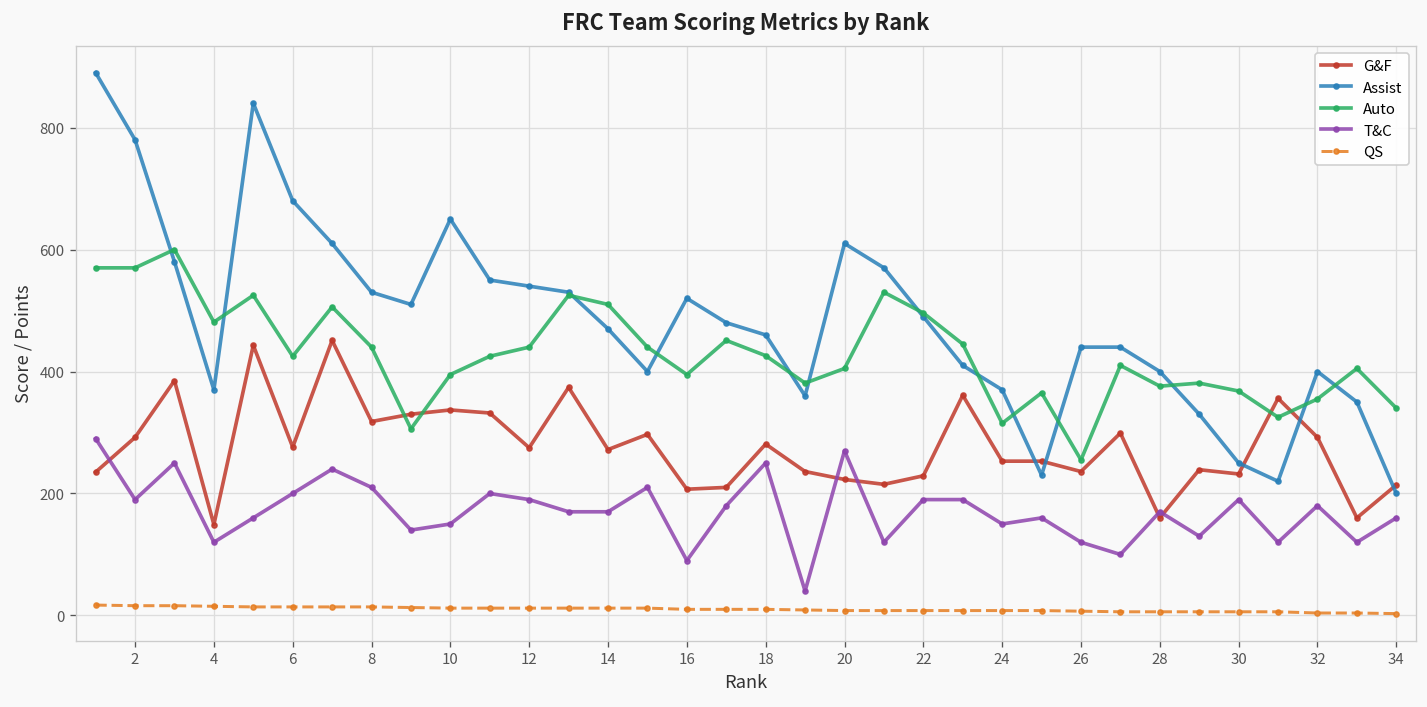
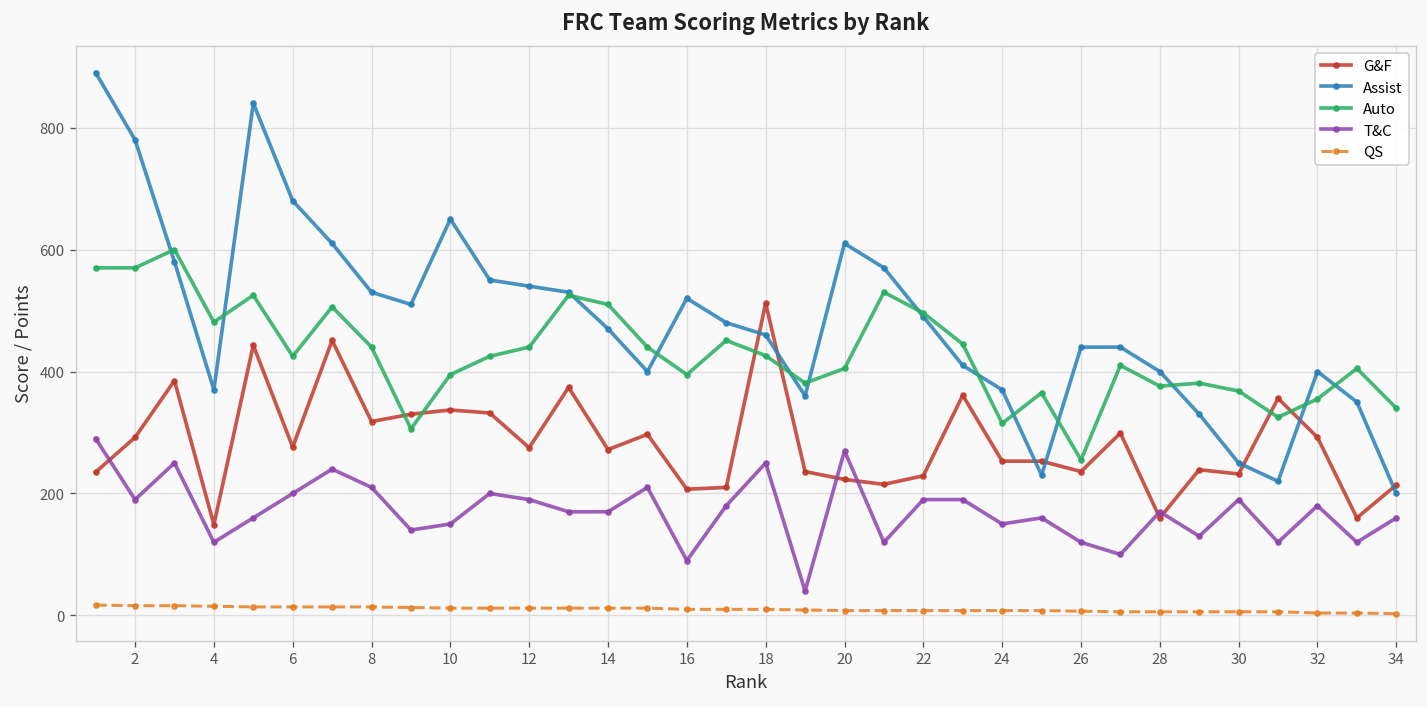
  {
    "G&F": {
      "2": 290,
      "4": 150,
      "6": 280,
      "8": 320,
      "10": 340,
      "12": 280,
      "14": 270,
      "16": 210,
-     "18": 280,
+     "18": 510,
      "20": 220,
      "22": 230,
      "24": 250,
      "26": 240,
      "28": 160,
      "30": 230,
      "32": 290,
      "34": 210
    },
    "Assist": {
      "2": 780,
      "4": 370,
      "6": 680,
      "8": 530,
      "10": 650,
      "12": 540,
      "14": 470,
      "16": 520,
      "18": 460,
      "20": 610,
      "22": 490,
      "24": 370,
      "26": 440,
      "28": 400,
      "30": 250,
      "32": 400,
      "34": 200
    },
    "Auto": {
      "2": 570,
      "4": 480,
      "6": 430,
      "8": 440,
      "10": 400,
      "12": 440,
      "14": 510,
      "16": 400,
      "18": 430,
      "20": 410,
      "22": 500,
      "24": 320,
      "26": 260,
      "28": 380,
      "30": 370,
      "32": 360,
      "34": 340
    },
    "T&C": {
      "2": 190,
      "4": 120,
      "6": 200,
      "8": 210,
      "10": 150,
      "12": 190,
      "14": 170,
      "16": 90,
      "18": 250,
      "20": 270,
      "22": 190,
      "24": 150,
      "26": 120,
      "28": 170,
      "30": 190,
      "32": 180,
      "34": 160
    },
    "QS": {
      "2": 20,
      "4": 20,
      "6": 10,
      "8": 10,
      "10": 10,
      "12": 10,
      "14": 10,
      "16": 10,
      "18": 10,
      "20": 10,
      "22": 10,
      "24": 10,
      "26": 10,
      "28": 10,
      "30": 10,
      "32": 0,
      "34": 0
    }
  }
